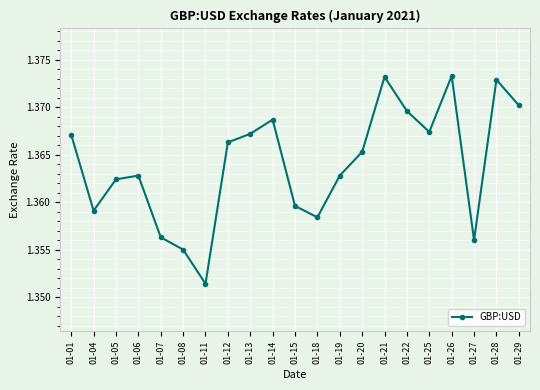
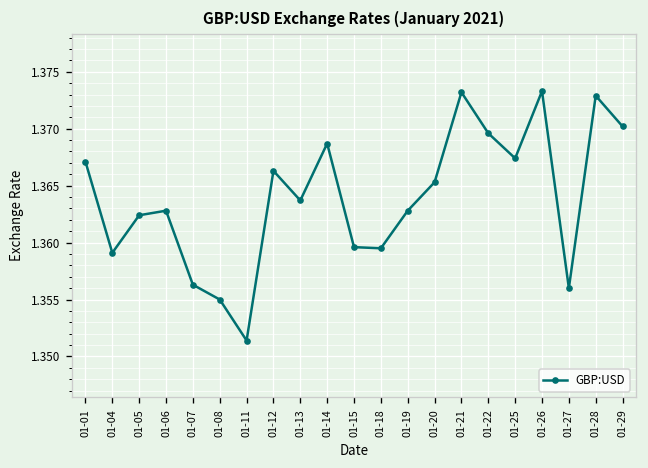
  {
    "01-01": 1.367,
    "01-04": 1.359,
    "01-05": 1.362,
    "01-06": 1.363,
    "01-07": 1.356,
    "01-08": 1.355,
    "01-11": 1.351,
    "01-12": 1.366,
-   "01-13": 1.367,
+   "01-13": 1.364,
    "01-14": 1.369,
    "01-15": 1.360,
-   "01-18": 1.358,
+   "01-18": 1.360,
    "01-19": 1.363,
    "01-20": 1.365,
    "01-21": 1.373,
    "01-22": 1.370,
    "01-25": 1.367,
    "01-26": 1.373,
    "01-27": 1.356,
    "01-28": 1.373,
    "01-29": 1.370
  }
